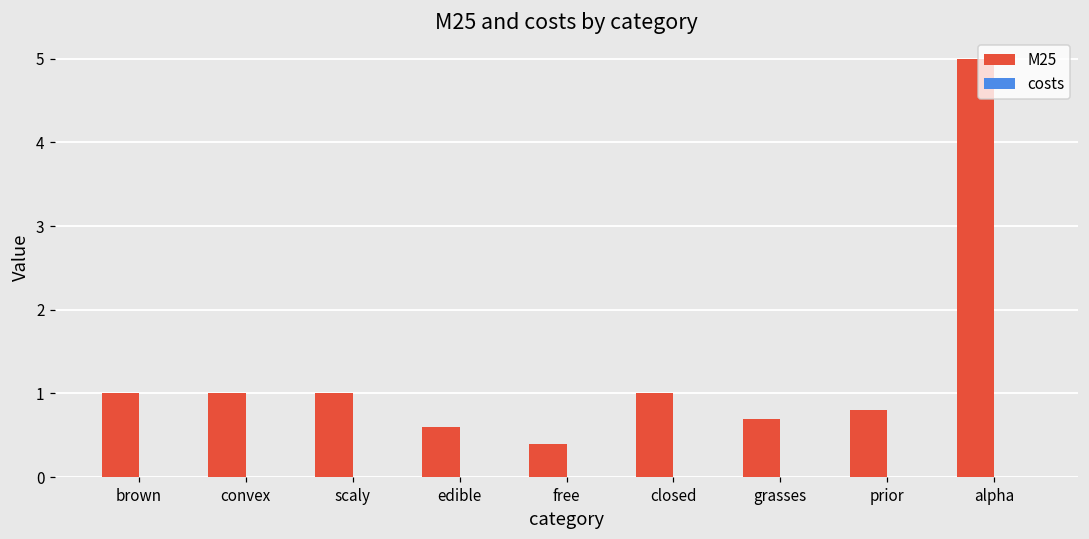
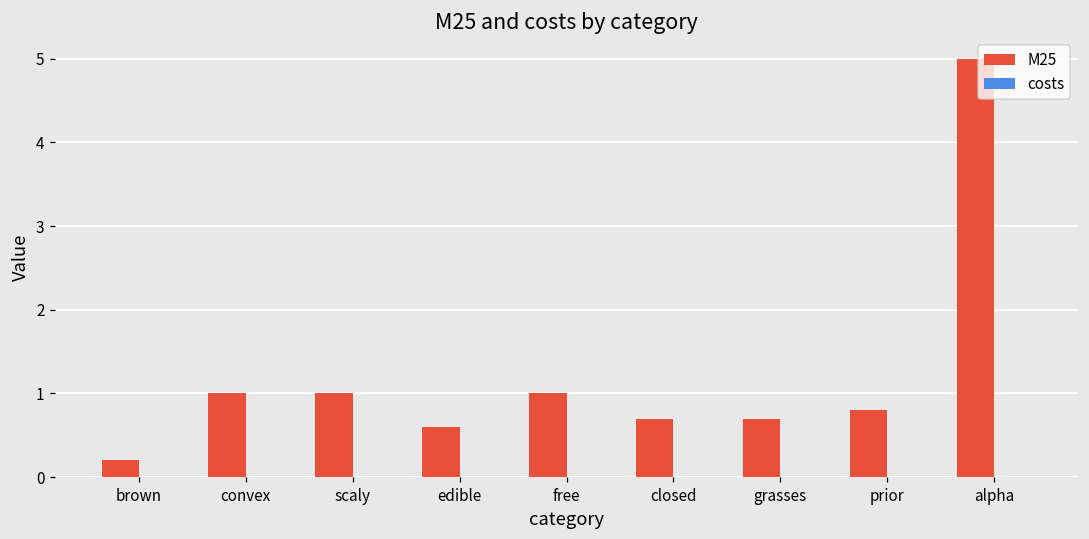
  {
    "M25": {
-     "brown": 1.0,
+     "brown": 0.2,
      "convex": 1.0,
      "scaly": 1.0,
      "edible": 0.6,
-     "free": 0.4,
-     "closed": 1.0,
+     "free": 1.0,
+     "closed": 0.7,
      "grasses": 0.7,
      "prior": 0.8,
      "alpha": 5.0
    },
    "costs": {
      "brown": 0.0,
      "convex": 0.0,
      "scaly": 0.0,
      "edible": 0.0,
      "free": 0.0,
      "closed": 0.0,
      "grasses": 0.0,
      "prior": 0.0,
      "alpha": 0.0
    }
  }
